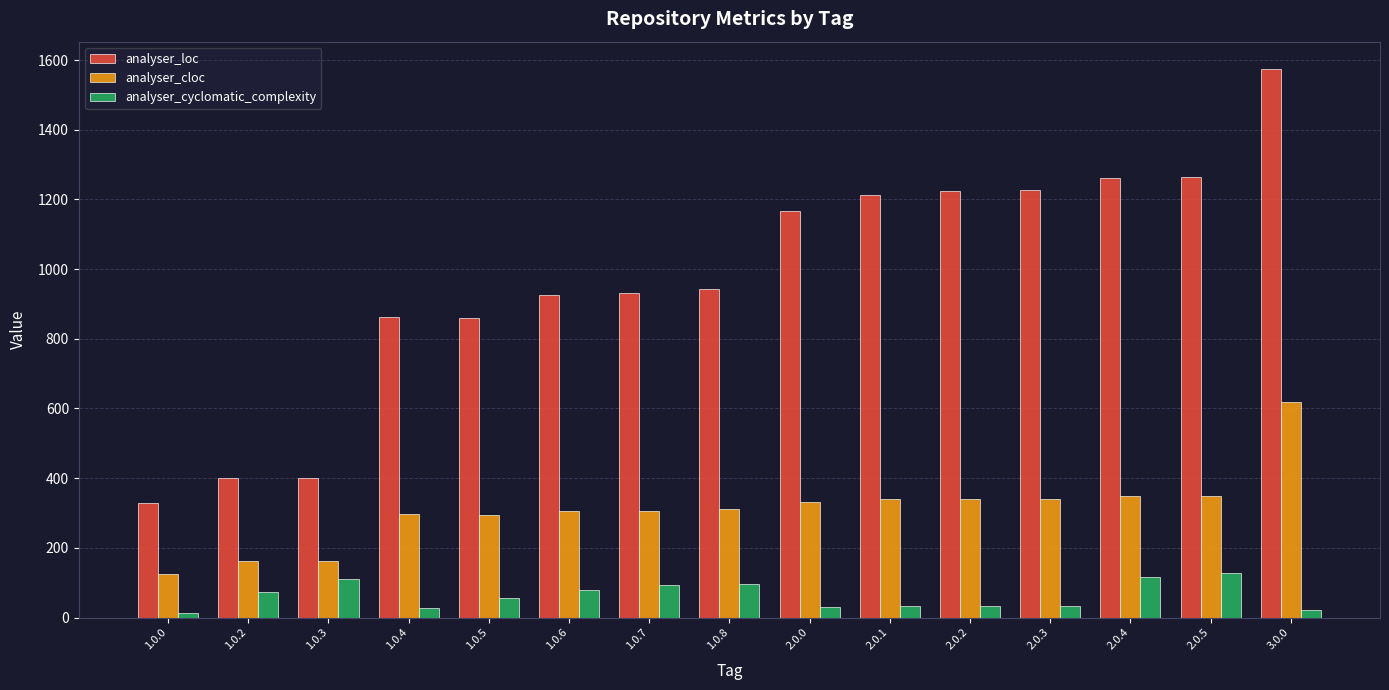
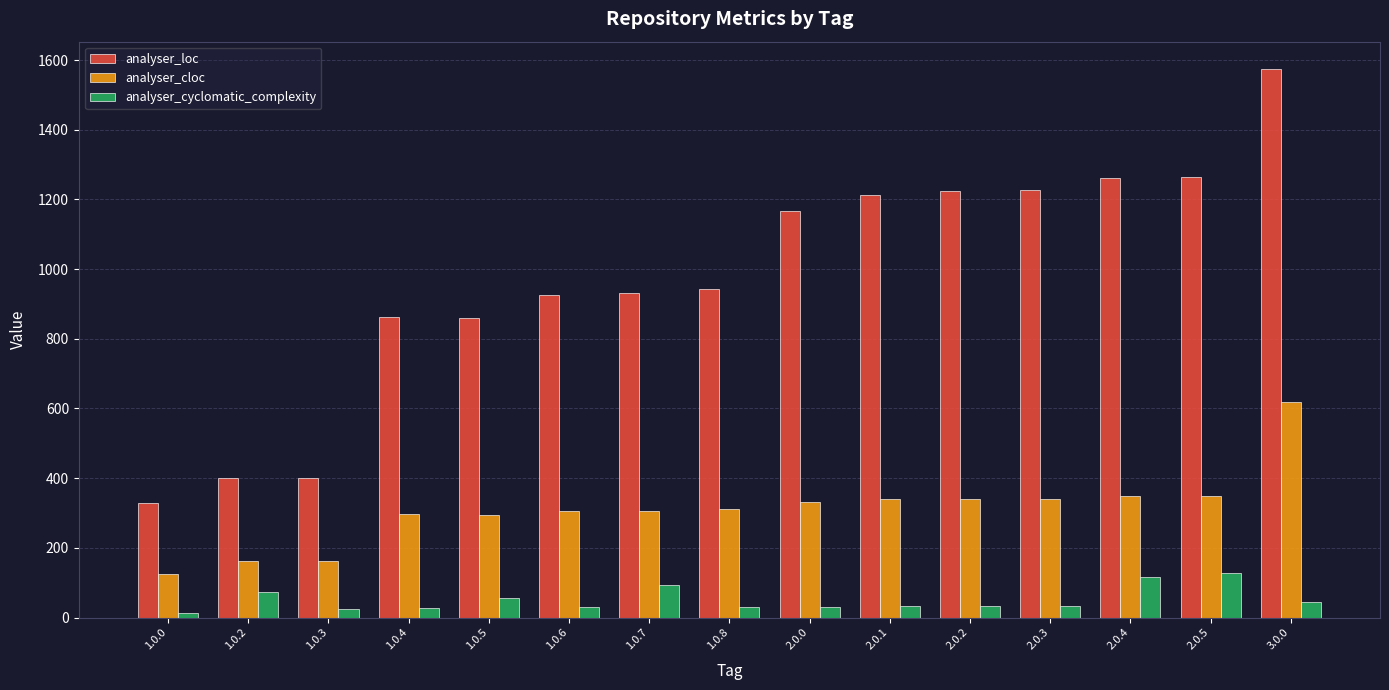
  {
    "analyser_loc": {
      "1.0.0": 330,
      "1.0.2": 400,
      "1.0.3": 400,
      "1.0.4": 860,
      "1.0.5": 860,
      "1.0.6": 930,
      "1.0.7": 930,
      "1.0.8": 940,
      "2.0.0": 1170,
      "2.0.1": 1210,
      "2.0.2": 1220,
      "2.0.3": 1230,
      "2.0.4": 1260,
      "2.0.5": 1260,
      "3.0.0": 1570
    },
    "analyser_cloc": {
      "1.0.0": 130,
      "1.0.2": 160,
      "1.0.3": 160,
      "1.0.4": 300,
      "1.0.5": 290,
      "1.0.6": 310,
      "1.0.7": 310,
      "1.0.8": 310,
      "2.0.0": 330,
      "2.0.1": 340,
      "2.0.2": 340,
      "2.0.3": 340,
      "2.0.4": 350,
      "2.0.5": 350,
      "3.0.0": 620
    },
    "analyser_cyclomatic_complexity": {
      "1.0.0": 10,
      "1.0.2": 70,
-     "1.0.3": 110,
+     "1.0.3": 30,
      "1.0.4": 30,
      "1.0.5": 60,
-     "1.0.6": 80,
+     "1.0.6": 30,
      "1.0.7": 90,
-     "1.0.8": 100,
+     "1.0.8": 30,
      "2.0.0": 30,
      "2.0.1": 30,
      "2.0.2": 30,
      "2.0.3": 30,
      "2.0.4": 120,
      "2.0.5": 130,
-     "3.0.0": 20
+     "3.0.0": 50
    }
  }
